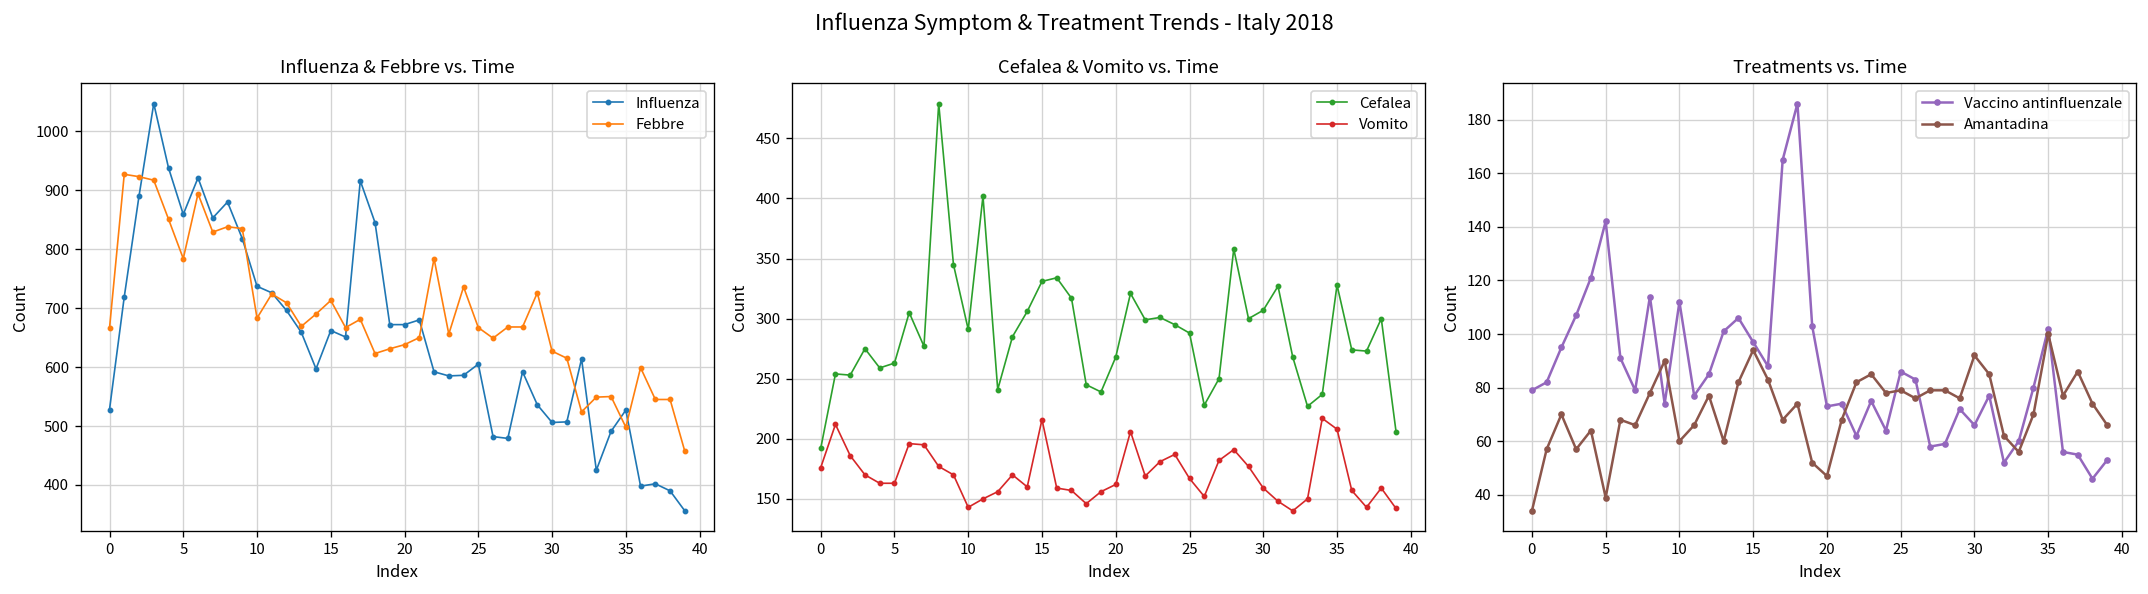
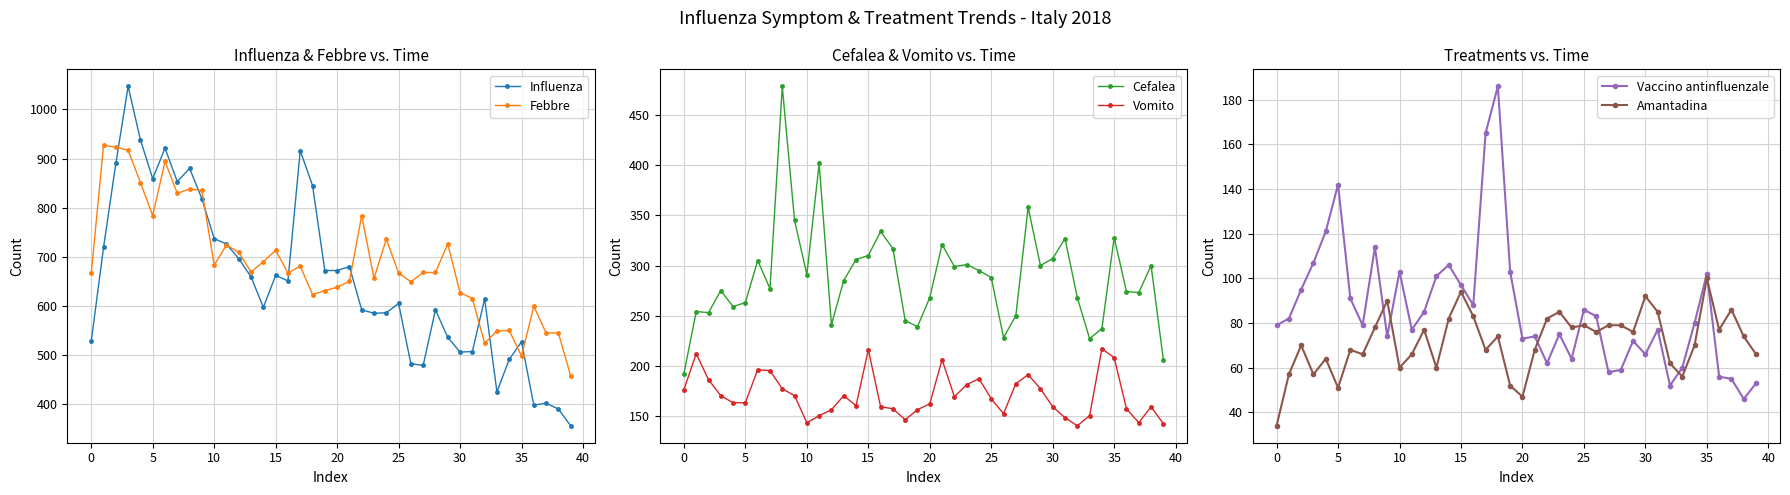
  {
    "Influenza & Febbre vs. Time": {
      "Influenza": {
        "0": 530,
        "5": 860,
        "10": 740,
        "15": 660,
        "20": 670,
        "25": 610,
        "30": 510,
        "35": 530
      },
      "Febbre": {
        "0": 670,
        "5": 780,
        "10": 680,
        "15": 710,
        "20": 640,
        "25": 670,
        "30": 630,
        "35": 500
      }
    },
    "Cefalea & Vomito vs. Time": {
      "Cefalea": {
        "0": 192,
        "5": 263,
        "10": 291,
-       "15": 331,
+       "15": 310,
        "20": 268,
        "25": 288,
        "30": 307,
        "35": 328
      },
      "Vomito": {
        "0": 176,
        "5": 163,
        "10": 143,
        "15": 216,
        "20": 162,
        "25": 167,
        "30": 159,
        "35": 208
      }
    },
    "Treatments vs. Time": {
      "Vaccino antinfluenzale": {
        "0": 79,
        "5": 142,
-       "10": 112,
+       "10": 103,
        "15": 97,
        "20": 73,
        "25": 86,
        "30": 66,
        "35": 102
      },
      "Amantadina": {
        "0": 34,
-       "5": 39,
+       "5": 51,
        "10": 60,
        "15": 94,
        "20": 47,
        "25": 79,
        "30": 92,
        "35": 100
      }
    }
  }
